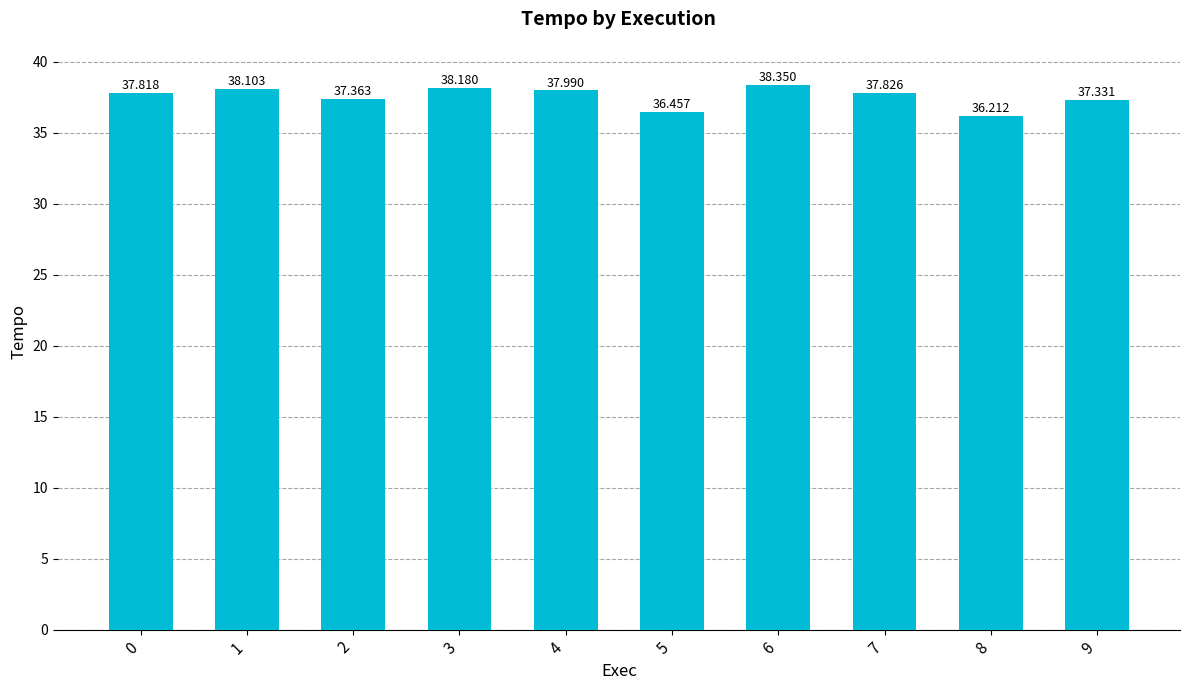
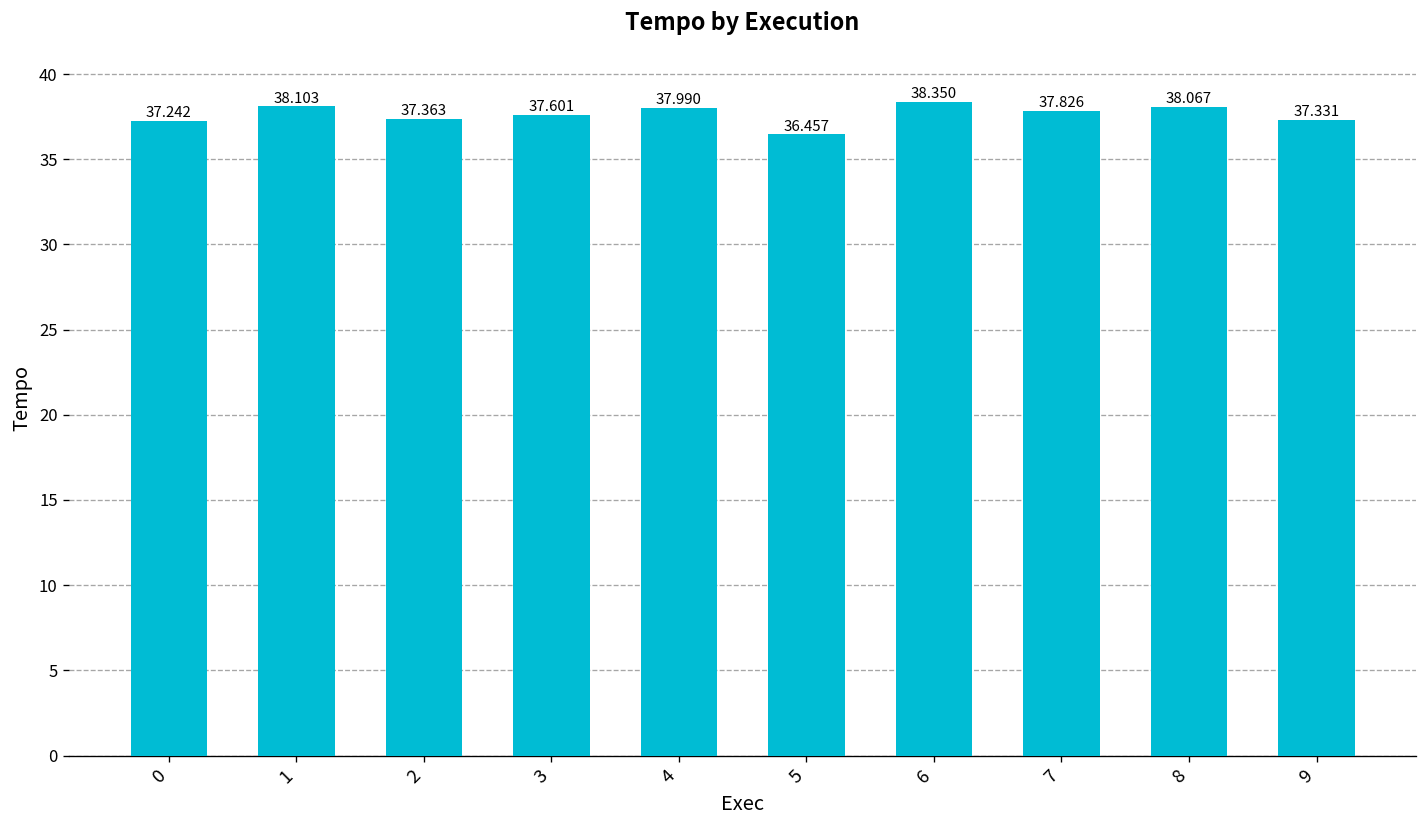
  {
-   "0": 37.818,
+   "0": 37.242,
    "1": 38.103,
    "2": 37.363,
-   "3": 38.180,
+   "3": 37.601,
    "4": 37.990,
    "5": 36.457,
    "6": 38.350,
    "7": 37.826,
-   "8": 36.212,
+   "8": 38.067,
    "9": 37.331
  }
